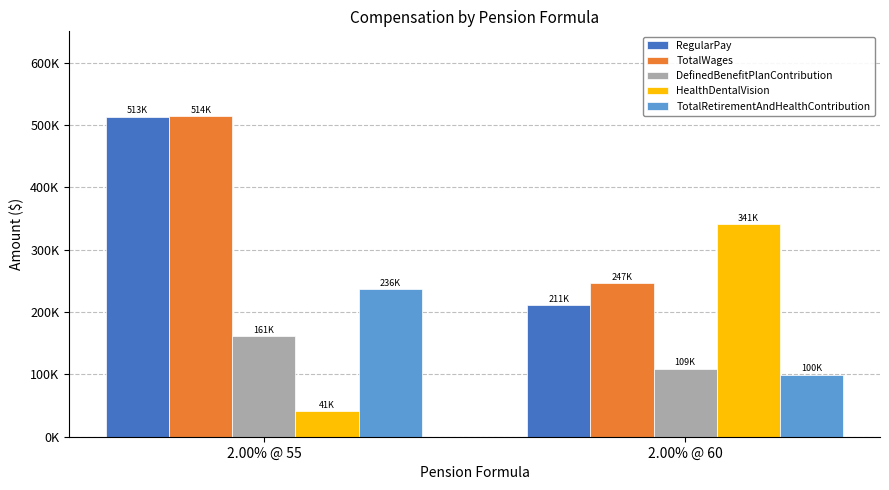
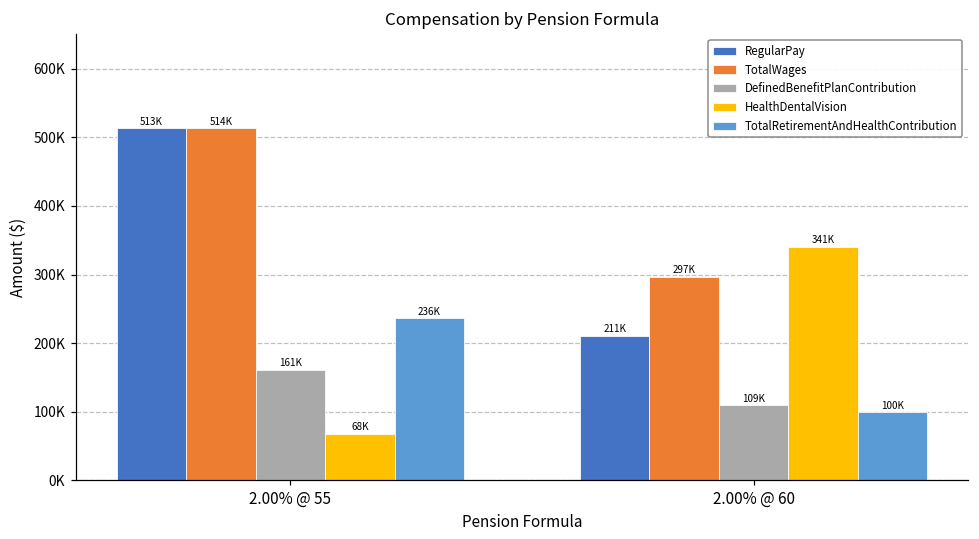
  {
    "TotalWages": {
      "2.00% @ 55": "514K",
-     "2.00% @ 60": "247K"
+     "2.00% @ 60": "297K"
    },
    "DefinedBenefitPlanContribution": {
      "2.00% @ 55": "161K",
      "2.00% @ 60": "109K"
    },
    "HealthDentalVision": {
-     "2.00% @ 55": "41K",
+     "2.00% @ 55": "68K",
      "2.00% @ 60": "341K"
    }
  }
